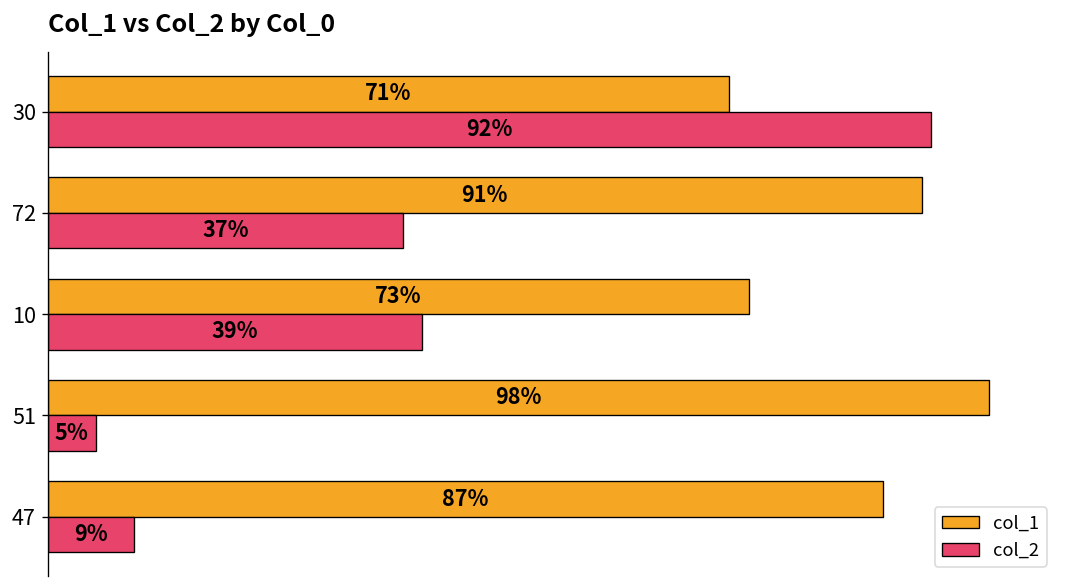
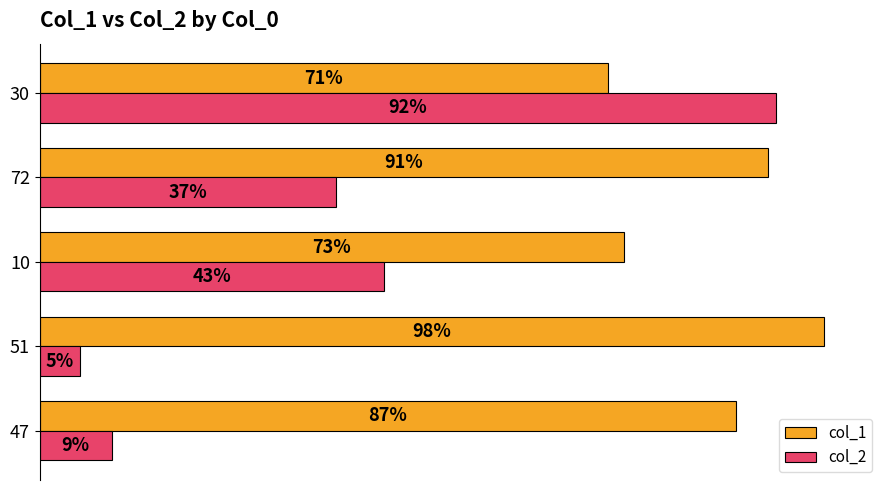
  {
    "col_1": {
      "30": "71%",
      "72": "91%",
      "10": "73%",
      "51": "98%",
      "47": "87%"
    },
    "col_2": {
      "30": "92%",
      "72": "37%",
-     "10": "39%",
+     "10": "43%",
      "51": "5%",
      "47": "9%"
    }
  }
